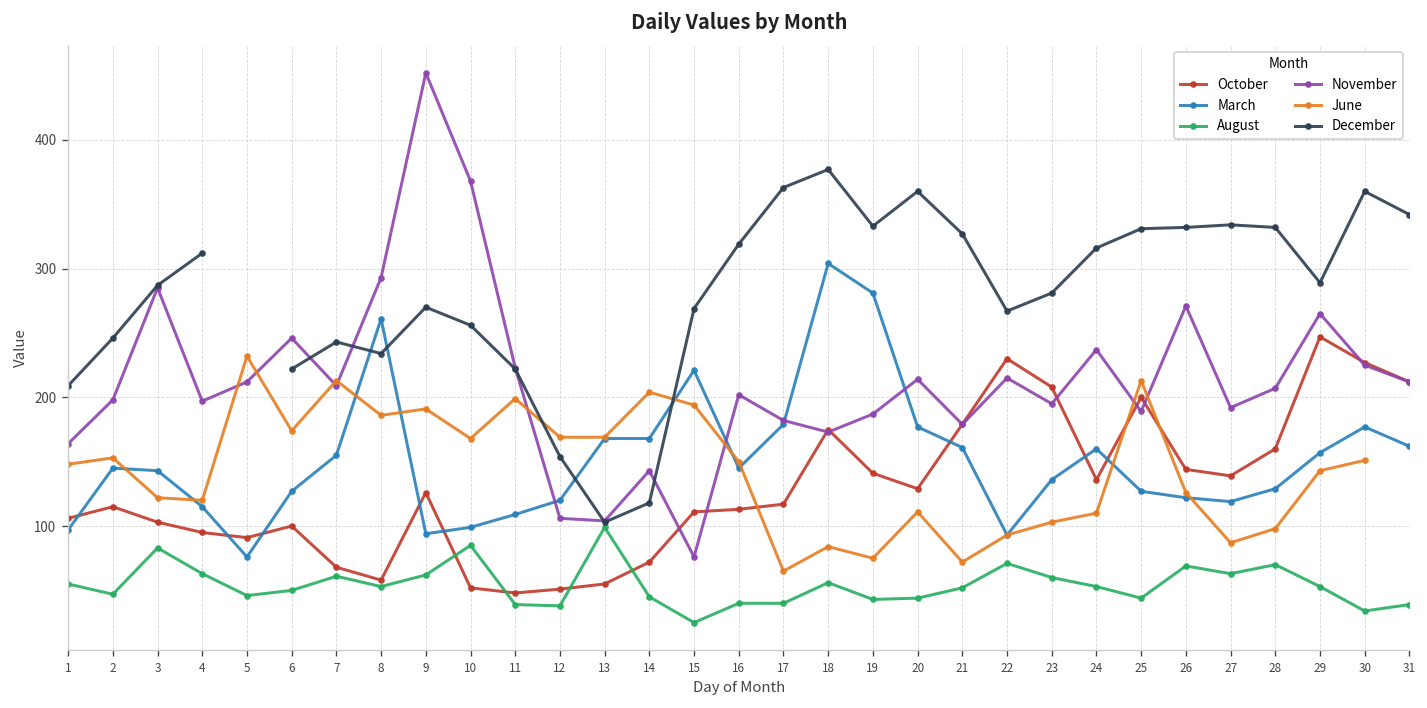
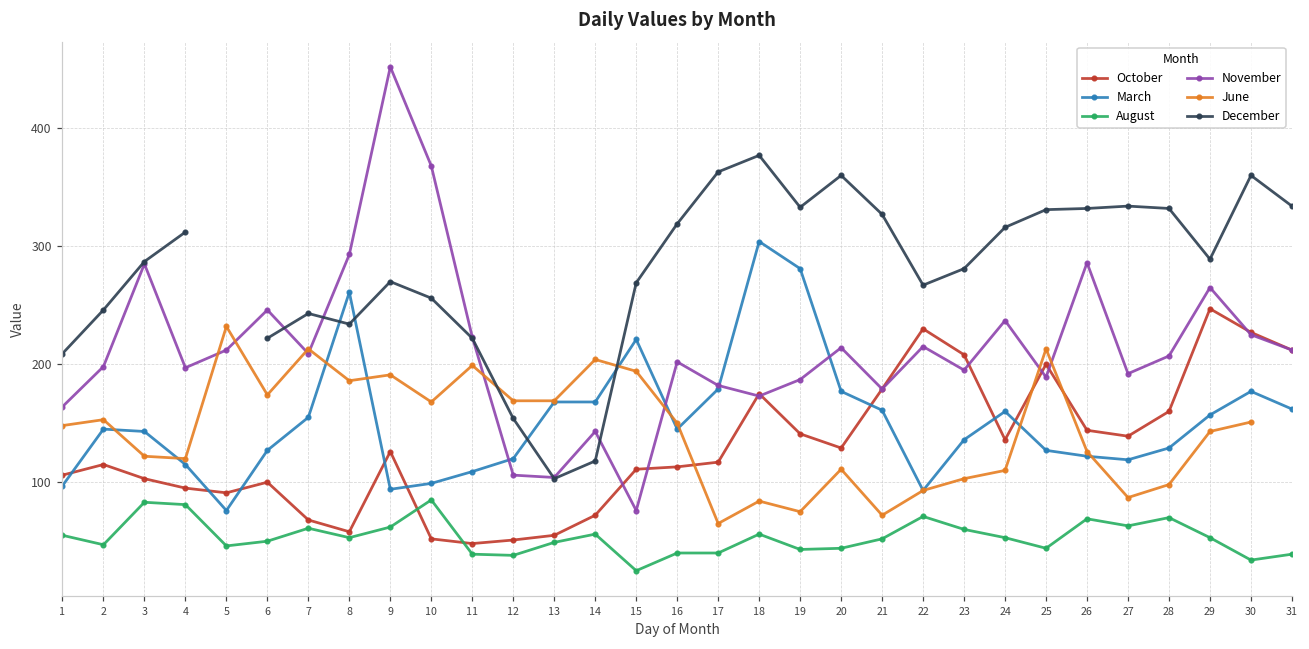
  {
    "October": {
      "1": 106,
      "2": 115,
      "3": 103,
      "4": 95,
      "5": 91,
      "6": 100,
      "7": 68,
      "8": 58,
      "9": 126,
      "10": 52,
      "11": 48,
      "12": 51,
      "13": 55,
      "14": 72,
      "15": 111,
      "16": 113,
      "17": 117,
      "19": 141,
      "20": 129,
      "22": 230,
      "23": 208,
      "24": 136,
      "25": 200,
      "26": 144,
      "27": 139,
      "28": 160,
      "29": 247
    },
    "March": {
      "1": 97,
      "2": 145,
      "3": 143,
      "4": 115,
      "5": 76,
      "6": 127,
      "7": 155,
      "8": 261,
      "9": 94,
      "10": 99,
      "11": 109,
      "12": 120,
      "14": 168,
      "15": 221,
      "16": 145,
      "17": 179,
      "18": 304,
      "19": 281,
      "20": 177,
      "21": 161,
      "23": 136,
      "24": 160,
      "25": 127,
      "26": 122,
      "27": 119,
      "28": 129,
      "29": 157,
      "30": 177,
      "31": 162
    },
    "August": {
      "1": 55,
      "2": 47,
      "3": 83,
-     "4": 63,
+     "4": 81,
      "5": 46,
      "6": 50,
      "7": 61,
      "8": 53,
      "9": 62,
      "10": 85,
      "11": 39,
      "12": 38,
-     "13": 99,
-     "14": 45,
+     "13": 49,
+     "14": 56,
      "15": 25,
      "16": 40,
      "17": 40,
      "18": 56,
      "19": 43,
      "20": 44,
      "21": 52,
      "22": 71,
      "23": 60,
      "24": 53,
      "25": 44,
      "26": 69,
      "27": 63,
      "28": 70,
      "29": 53,
      "30": 34,
      "31": 39
    },
    "November": {
      "1": 164,
      "2": 198,
      "4": 197,
      "5": 212,
      "6": 246,
      "7": 209,
      "8": 293,
      "9": 452,
      "10": 368,
      "12": 106,
      "14": 143,
      "15": 76,
      "16": 202,
      "17": 182,
      "19": 187,
      "20": 214,
      "22": 215,
      "23": 195,
      "24": 237,
      "25": 189,
-     "26": 271,
+     "26": 286,
      "27": 192,
      "28": 207,
      "29": 265
    },
    "June": {
      "1": 148,
      "2": 153,
      "3": 122,
      "4": 120,
      "5": 232,
      "6": 174,
      "7": 213,
      "8": 186,
      "9": 191,
      "10": 168,
      "11": 199,
      "12": 169,
      "14": 204,
      "15": 194,
      "16": 150,
      "17": 65,
      "18": 84,
      "19": 75,
      "20": 111,
      "21": 72,
      "23": 103,
      "24": 110,
      "25": 213,
      "26": 126,
      "27": 87,
      "28": 98,
      "29": 143,
      "30": 151
    },
    "December": {
      "1": 209,
      "2": 246,
      "4": 312,
      "6": 222,
      "7": 243,
      "8": 234,
      "9": 270,
      "10": 256,
      "12": 154,
      "14": 118,
      "15": 269,
      "16": 319,
      "17": 363,
      "18": 377,
      "19": 333,
      "20": 360,
      "21": 327,
      "22": 267,
      "23": 281,
      "24": 316,
      "25": 331,
      "26": 332,
      "27": 334,
      "28": 332,
      "29": 289,
      "30": 360,
-     "31": 342
+     "31": 334
    }
  }
